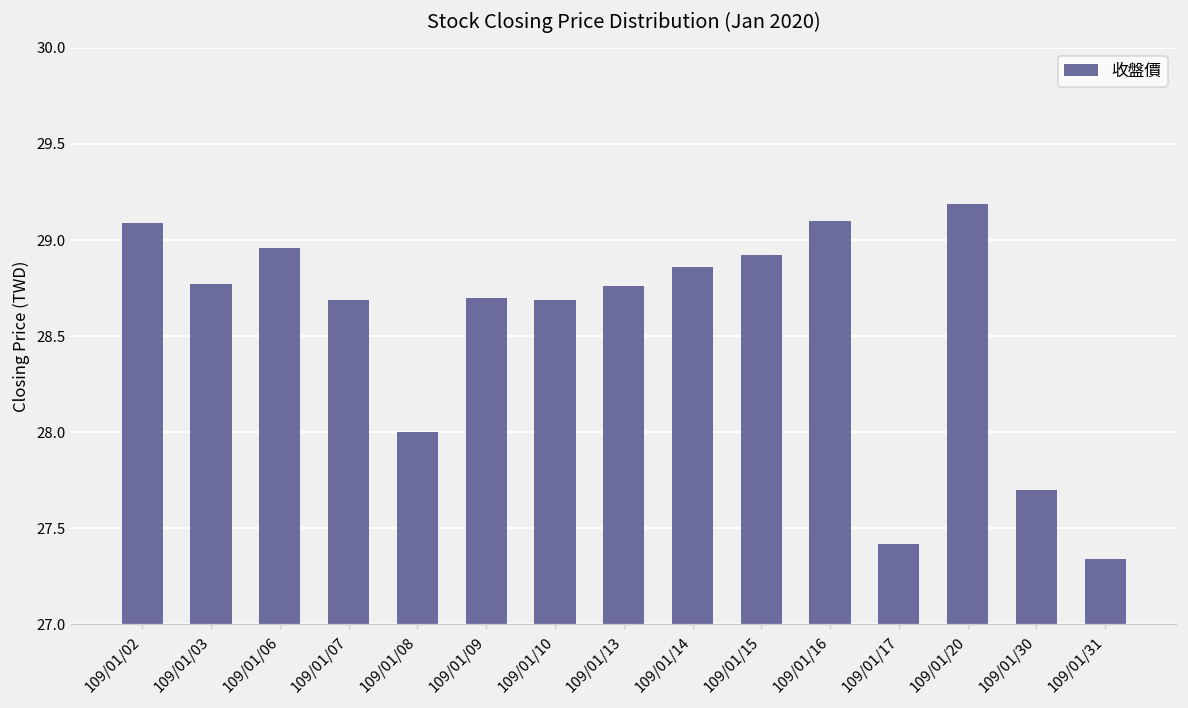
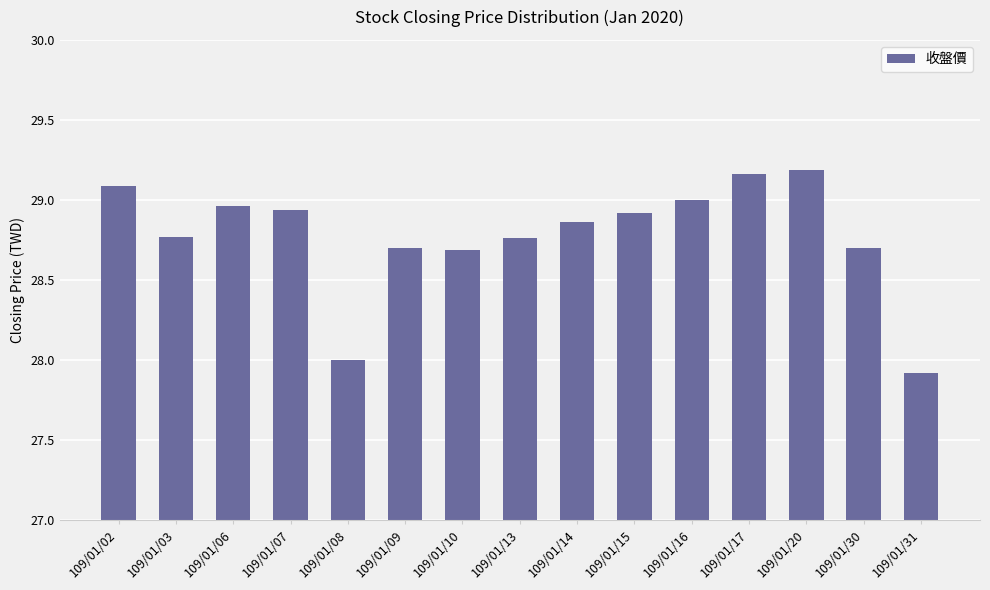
  {
    "109/01/02": 29.09,
    "109/01/03": 28.77,
    "109/01/06": 28.96,
-   "109/01/07": 28.69,
+   "109/01/07": 28.94,
    "109/01/08": 28.00,
    "109/01/09": 28.70,
    "109/01/10": 28.69,
    "109/01/13": 28.76,
    "109/01/14": 28.86,
    "109/01/15": 28.92,
-   "109/01/16": 29.1,
-   "109/01/17": 27.42,
+   "109/01/16": 29.0,
+   "109/01/17": 29.16,
    "109/01/20": 29.19,
-   "109/01/30": 27.7,
-   "109/01/31": 27.34
+   "109/01/30": 28.7,
+   "109/01/31": 27.92
  }
